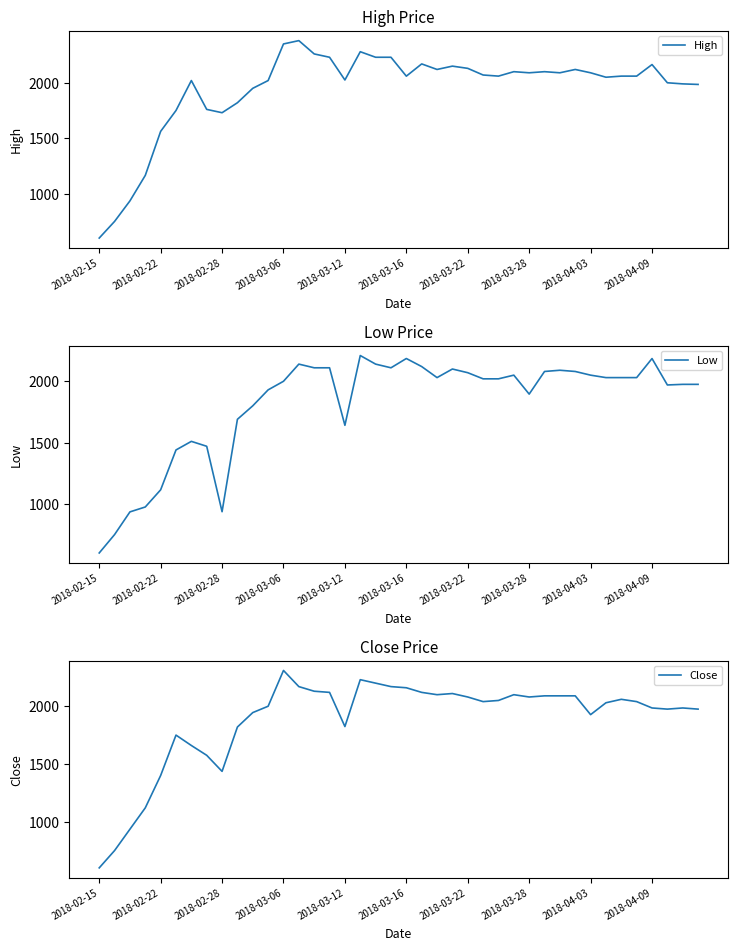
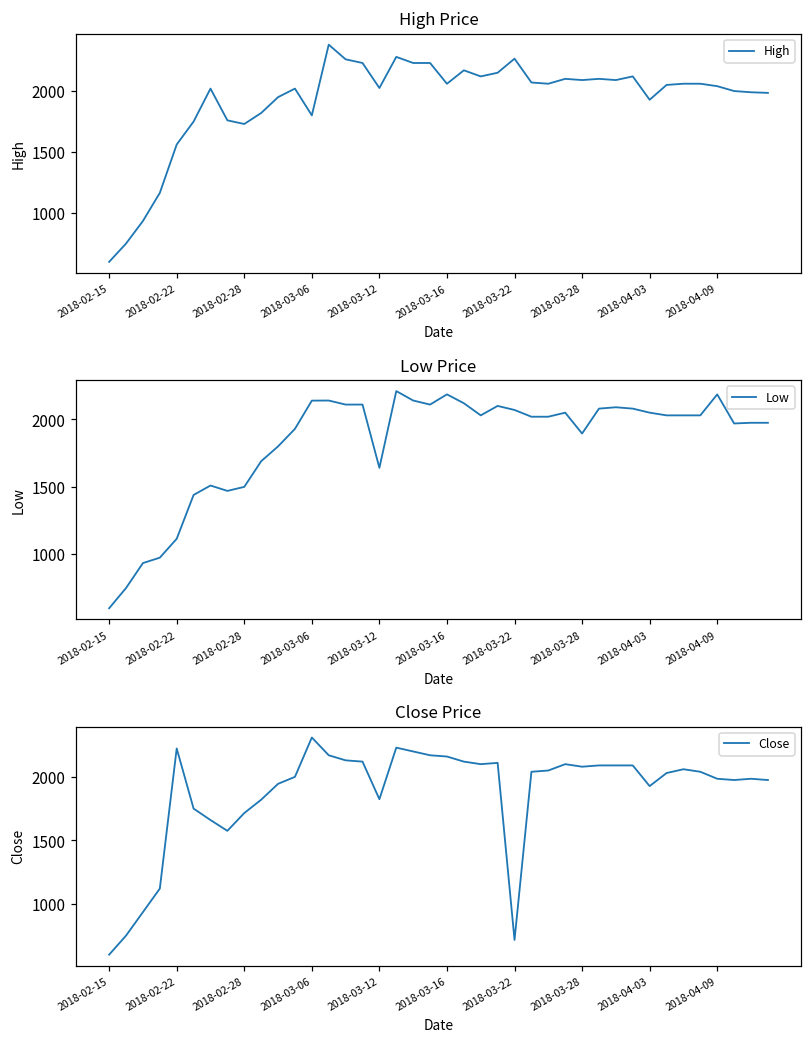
  {
    "High Price": {
      "2018-02-15": 600,
      "2018-02-22": 1560,
      "2018-02-28": 1730,
-     "2018-03-06": 2350,
+     "2018-03-06": 1800,
      "2018-03-12": 2020,
      "2018-03-16": 2060,
-     "2018-03-22": 2130,
+     "2018-03-22": 2270,
      "2018-03-28": 2090,
-     "2018-04-03": 2090,
-     "2018-04-09": 2160
+     "2018-04-03": 1930,
+     "2018-04-09": 2040
    },
    "Low Price": {
      "2018-02-15": 600,
      "2018-02-22": 1120,
-     "2018-02-28": 940,
-     "2018-03-06": 2000,
+     "2018-02-28": 1500,
+     "2018-03-06": 2140,
      "2018-03-12": 1640,
      "2018-03-16": 2190,
      "2018-03-22": 2070,
      "2018-03-28": 1900,
      "2018-04-03": 2050,
      "2018-04-09": 2190
    },
    "Close Price": {
      "2018-02-15": 600,
-     "2018-02-22": 1400,
-     "2018-02-28": 1440,
+     "2018-02-22": 2220,
+     "2018-02-28": 1720,
      "2018-03-06": 2310,
      "2018-03-12": 1820,
      "2018-03-16": 2160,
-     "2018-03-22": 2080,
+     "2018-03-22": 720,
      "2018-03-28": 2080,
      "2018-04-03": 1930,
      "2018-04-09": 1990
    }
  }
